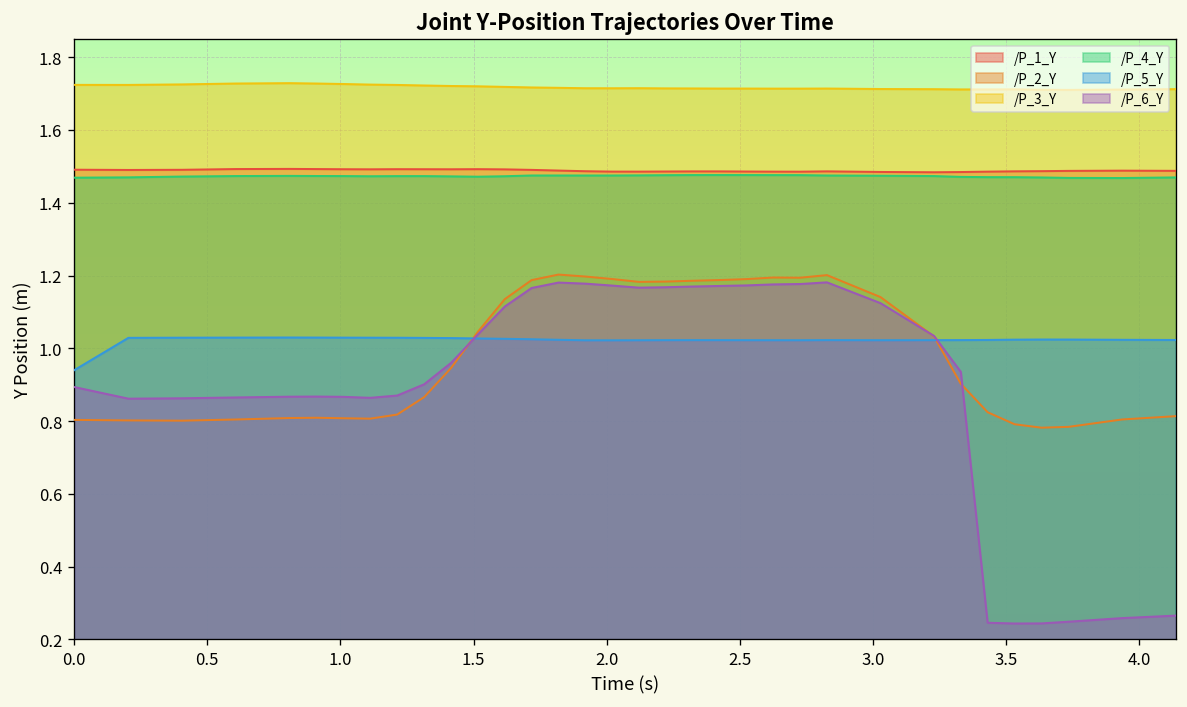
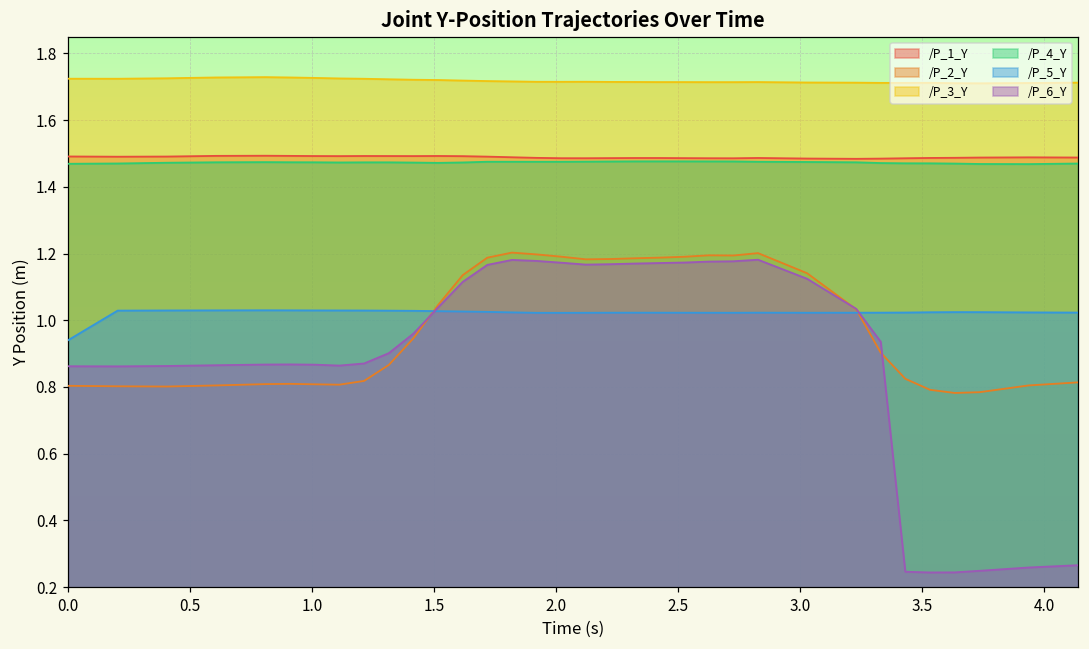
  {
    "/P_4_Y": {
      "0.0": 1.47
    },
    "/P_5_Y": {
      "0.0": 0.94
    },
    "/P_6_Y": {
-     "0.0": 0.89
+     "0.0": 0.86
    }
  }
